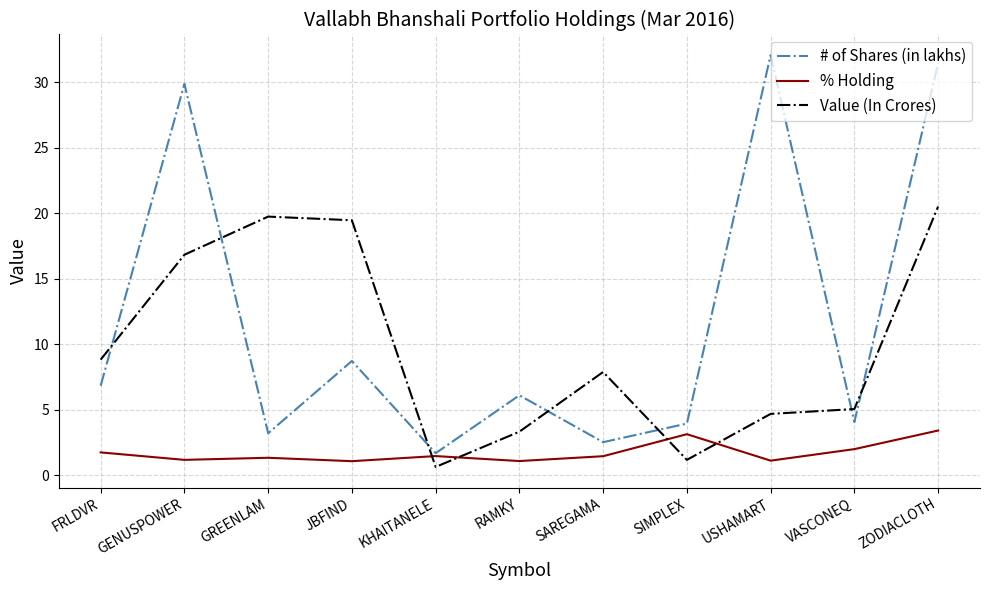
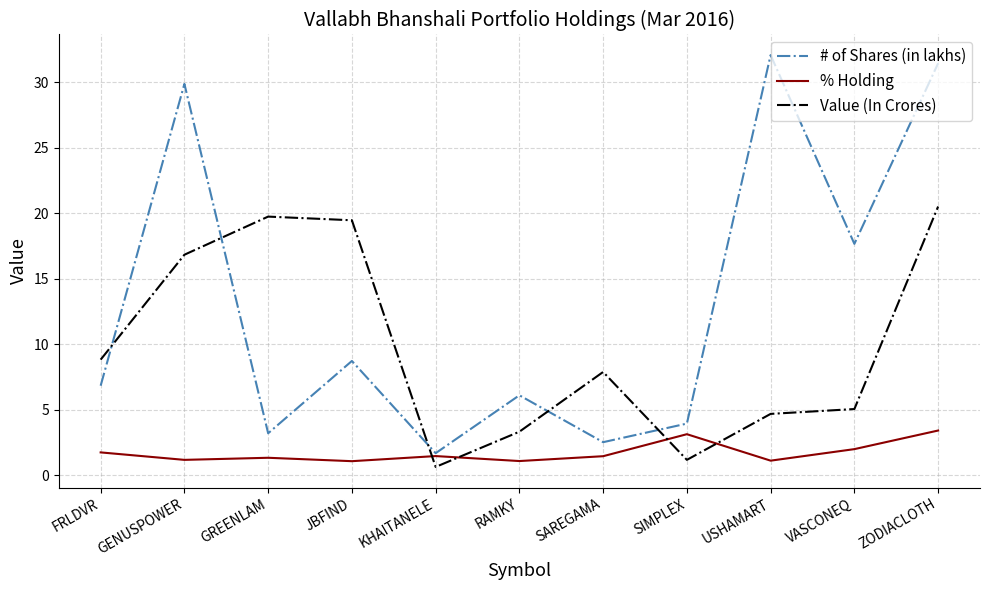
  {
    "# of Shares (in lakhs)": {
      "FRLDVR": 6.8,
      "GENUSPOWER": 29.9,
      "GREENLAM": 3.2,
      "JBFIND": 8.7,
      "KHAITANELE": 1.7,
      "RAMKY": 6.1,
      "SAREGAMA": 2.5,
      "SIMPLEX": 3.9,
      "USHAMART": 32.1,
-     "VASCONEQ": 4.1
+     "VASCONEQ": 17.7
    },
    "% Holding": {
      "FRLDVR": 1.7,
      "GENUSPOWER": 1.2,
      "GREENLAM": 1.3,
      "JBFIND": 1.1,
      "KHAITANELE": 1.5,
      "RAMKY": 1.1,
      "SAREGAMA": 1.4,
      "SIMPLEX": 3.1,
      "USHAMART": 1.1,
      "VASCONEQ": 2.0,
      "ZODIACLOTH": 3.4
    },
    "Value (In Crores)": {
      "FRLDVR": 8.8,
      "GENUSPOWER": 16.8,
      "GREENLAM": 19.7,
      "JBFIND": 19.5,
      "KHAITANELE": 0.6,
      "RAMKY": 3.3,
      "SAREGAMA": 7.9,
      "SIMPLEX": 1.2,
      "USHAMART": 4.7,
      "VASCONEQ": 5.0,
      "ZODIACLOTH": 20.5
    }
  }
